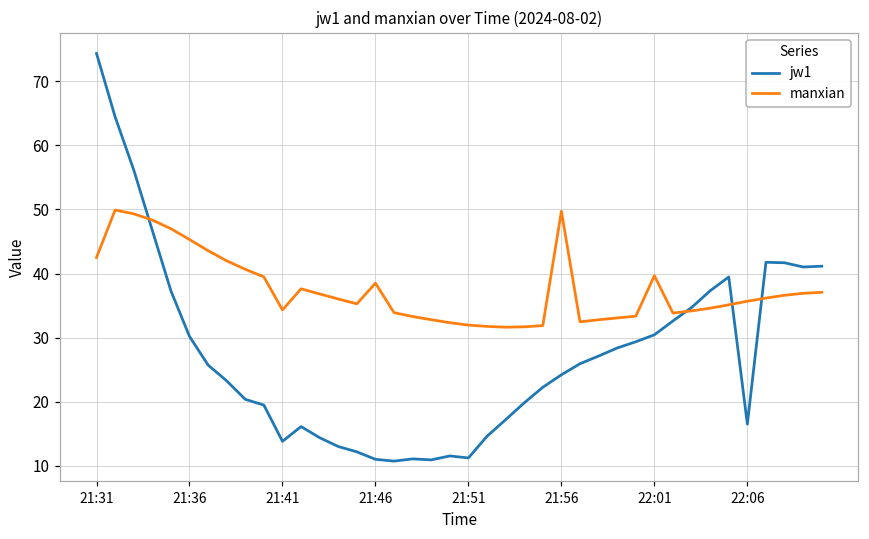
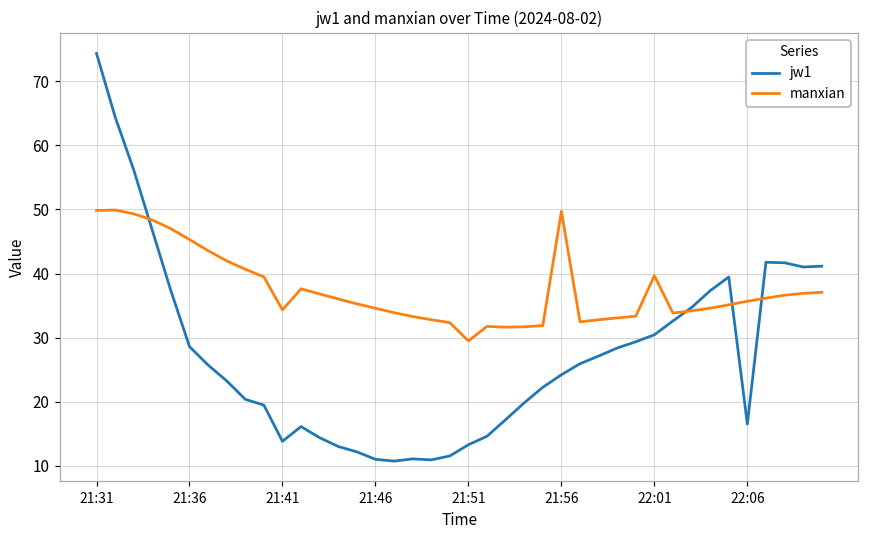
  {
    "jw1": {
      "21:31": 74,
-     "21:36": 30,
+     "21:36": 29,
      "21:41": 14,
      "21:46": 11,
-     "21:51": 11,
+     "21:51": 13,
      "21:56": 24,
      "22:01": 30,
      "22:06": 17
    },
    "manxian": {
-     "21:31": 43,
+     "21:31": 50,
      "21:36": 45,
      "21:41": 34,
-     "21:46": 38,
-     "21:51": 32,
+     "21:46": 35,
+     "21:51": 29,
      "21:56": 50,
      "22:01": 40,
      "22:06": 36
    }
  }
